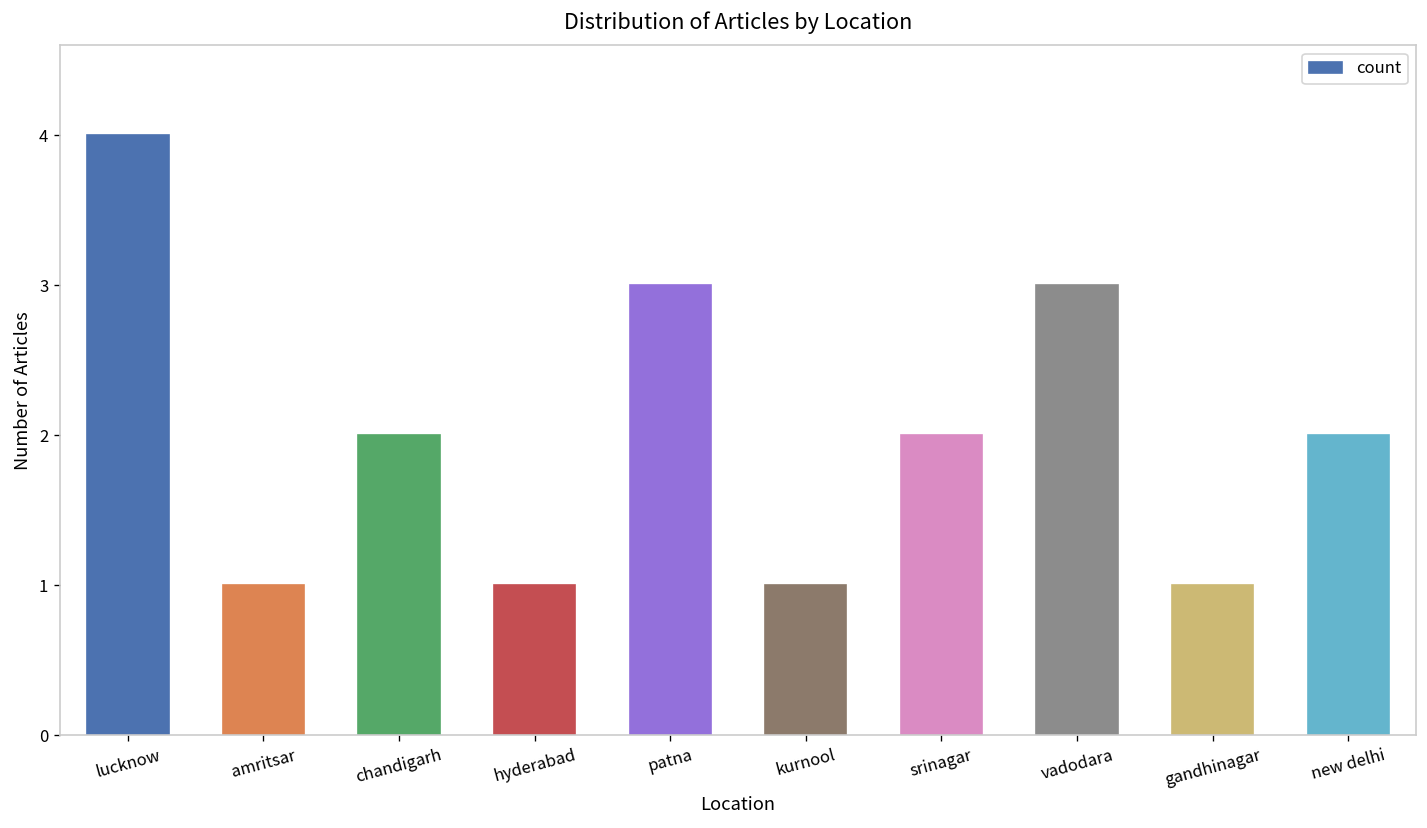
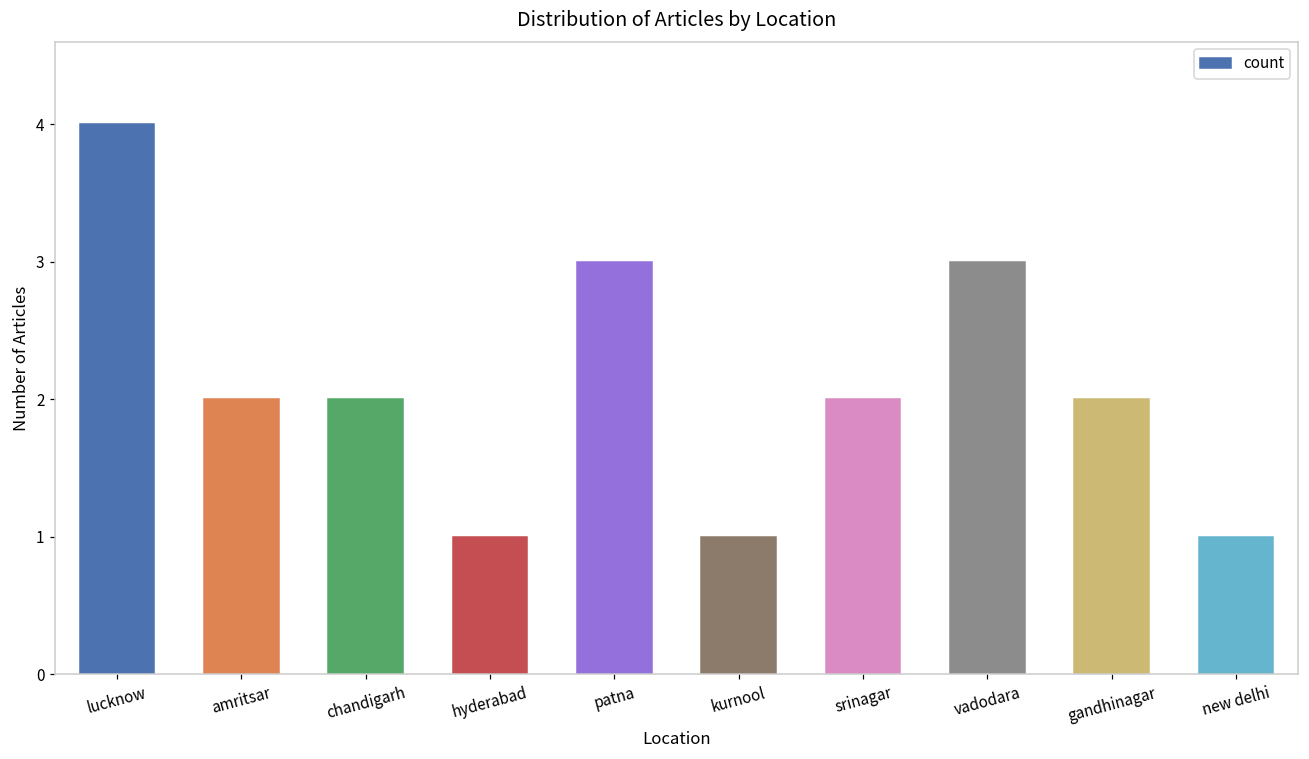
  {
    "lucknow": 4,
-   "amritsar": 1,
+   "amritsar": 2,
    "chandigarh": 2,
    "hyderabad": 1,
    "patna": 3,
    "kurnool": 1,
    "srinagar": 2,
    "vadodara": 3,
-   "gandhinagar": 1,
-   "new delhi": 2
+   "gandhinagar": 2,
+   "new delhi": 1
  }
